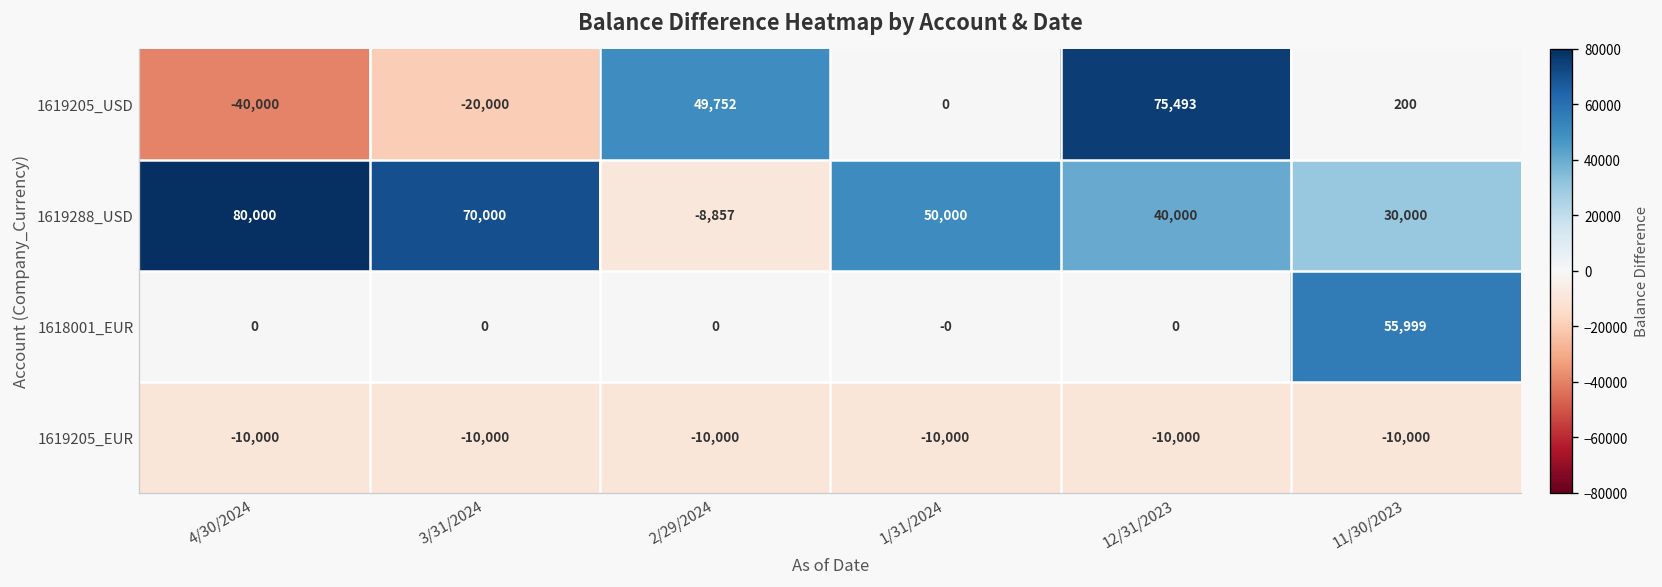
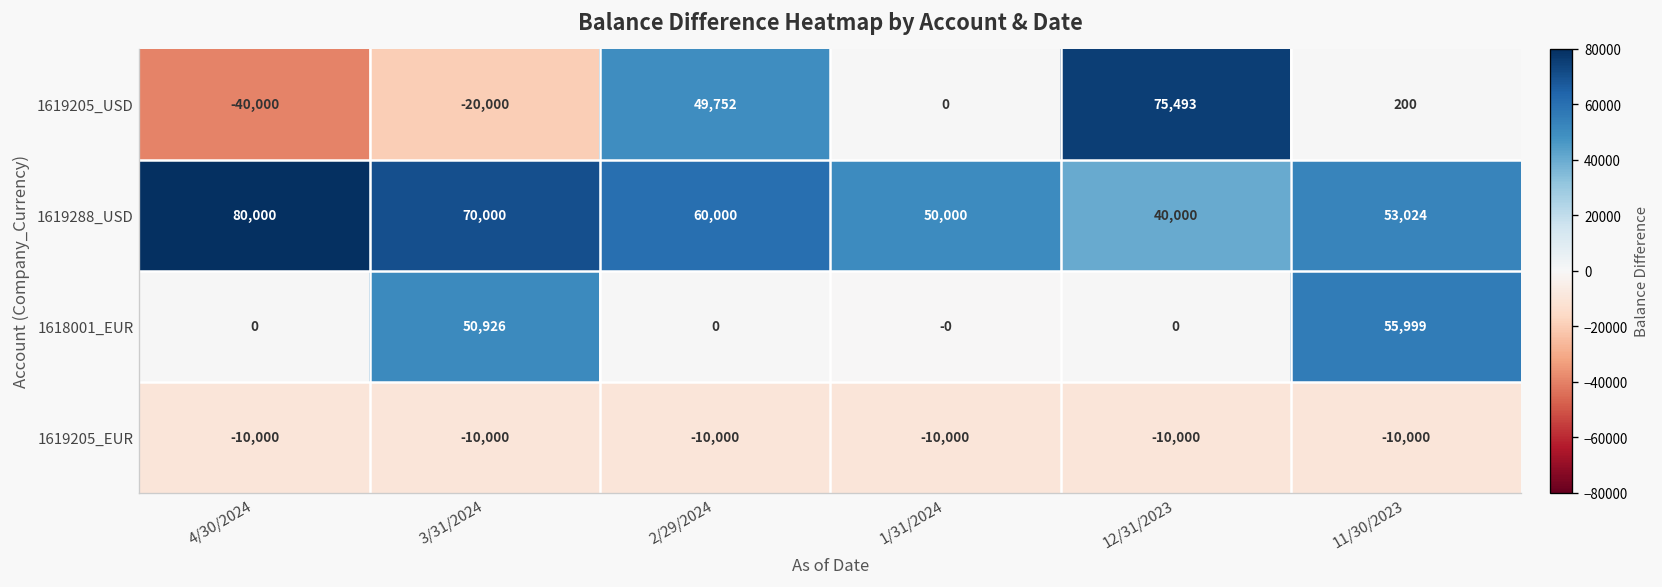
  {
    "1619205_USD": {
      "4/30/2024": "-40,000",
      "3/31/2024": "-20,000",
      "2/29/2024": "49,752",
      "1/31/2024": "0",
      "12/31/2023": "75,493",
      "11/30/2023": "200"
    },
    "1619288_USD": {
      "4/30/2024": "80,000",
      "3/31/2024": "70,000",
-     "2/29/2024": "-8,857",
+     "2/29/2024": "60,000",
      "1/31/2024": "50,000",
      "12/31/2023": "40,000",
-     "11/30/2023": "30,000"
+     "11/30/2023": "53,024"
    },
    "1618001_EUR": {
      "4/30/2024": "0",
-     "3/31/2024": "0",
+     "3/31/2024": "50,926",
      "2/29/2024": "0",
      "1/31/2024": "-0",
      "12/31/2023": "0",
      "11/30/2023": "55,999"
    },
    "1619205_EUR": {
      "4/30/2024": "-10,000",
      "3/31/2024": "-10,000",
      "2/29/2024": "-10,000",
      "1/31/2024": "-10,000",
      "12/31/2023": "-10,000",
      "11/30/2023": "-10,000"
    }
  }
